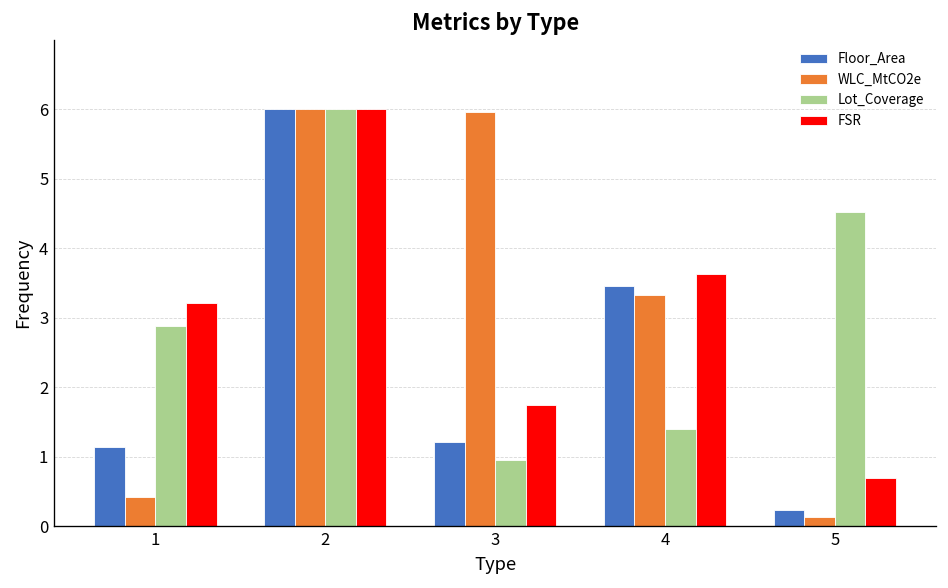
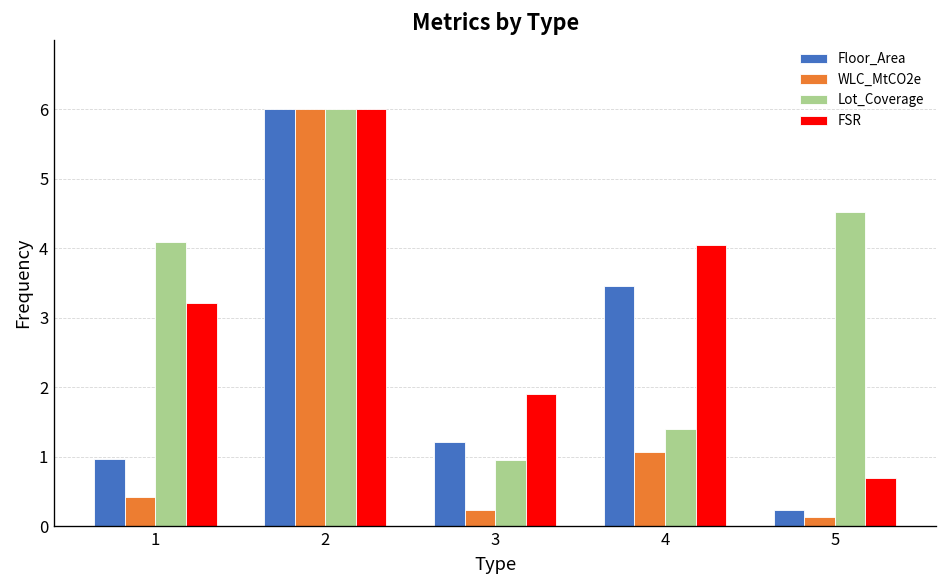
  {
    "Floor_Area": {
-     "1": 1.1,
+     "1": 1.0,
      "2": 6.0,
      "3": 1.2,
      "4": 3.5,
      "5": 0.2
    },
    "WLC_MtCO2e": {
      "1": 0.4,
      "2": 6.0,
-     "3": 6.0,
-     "4": 3.3,
+     "3": 0.2,
+     "4": 1.1,
      "5": 0.1
    },
    "Lot_Coverage": {
-     "1": 2.9,
+     "1": 4.1,
      "2": 6.0,
      "3": 1.0,
      "4": 1.4,
      "5": 4.5
    },
    "FSR": {
      "1": 3.2,
      "2": 6.0,
-     "3": 1.7,
-     "4": 3.6,
+     "3": 1.9,
+     "4": 4.0,
      "5": 0.7
    }
  }
